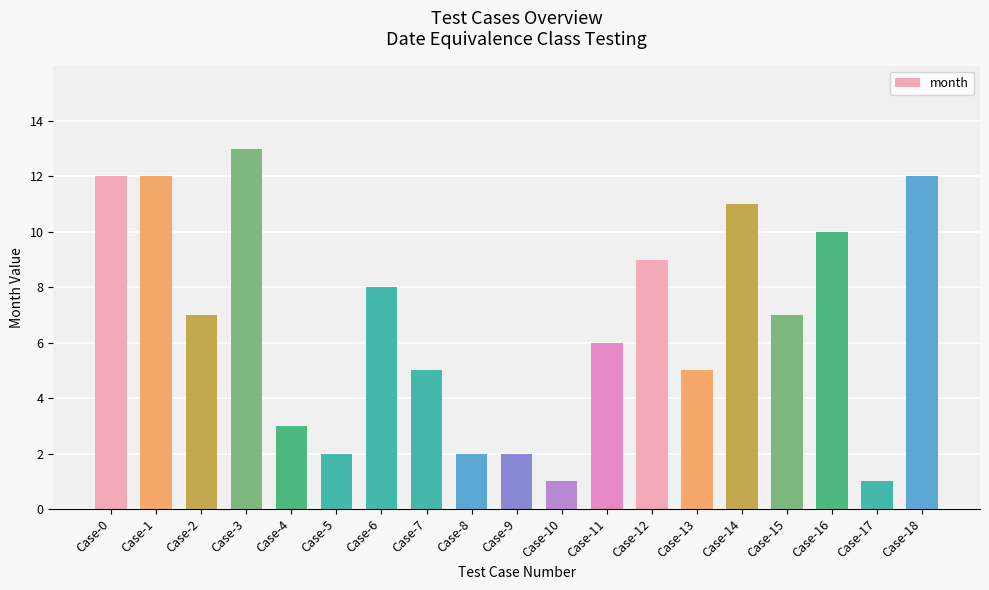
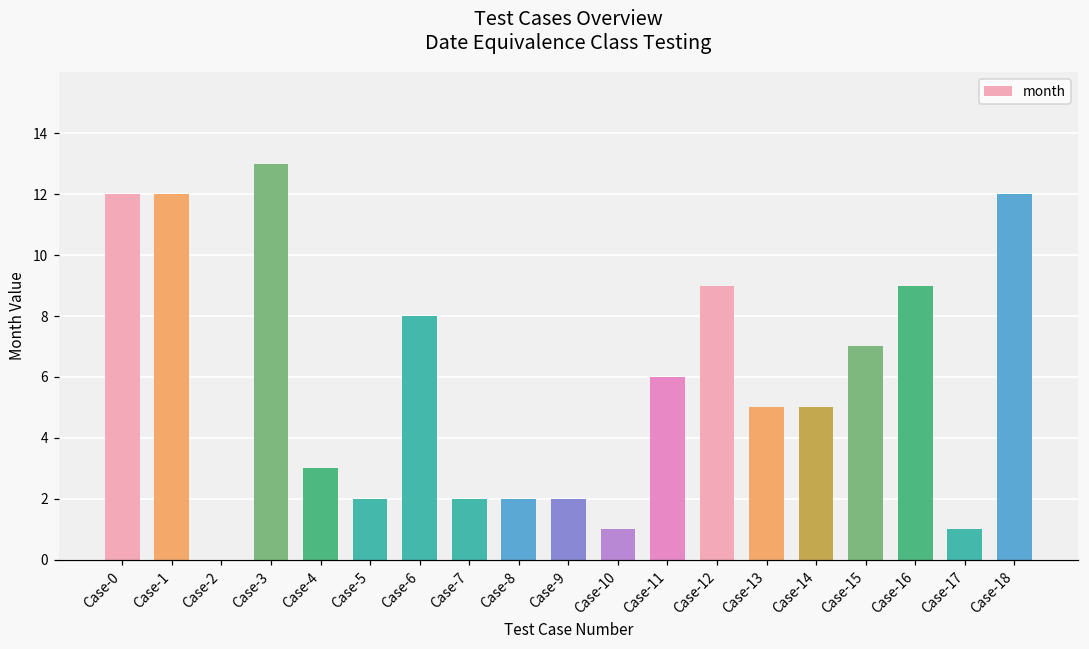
  {
    "Case-0": 12,
    "Case-1": 12,
-   "Case-2": 7,
+   "Case-2": 0,
    "Case-3": 13,
    "Case-4": 3,
    "Case-5": 2,
    "Case-6": 8,
-   "Case-7": 5,
+   "Case-7": 2,
    "Case-8": 2,
    "Case-9": 2,
    "Case-10": 1,
    "Case-11": 6,
    "Case-12": 9,
    "Case-13": 5,
-   "Case-14": 11,
+   "Case-14": 5,
    "Case-15": 7,
-   "Case-16": 10,
+   "Case-16": 9,
    "Case-17": 1,
    "Case-18": 12
  }
